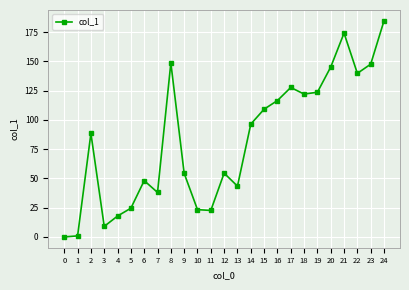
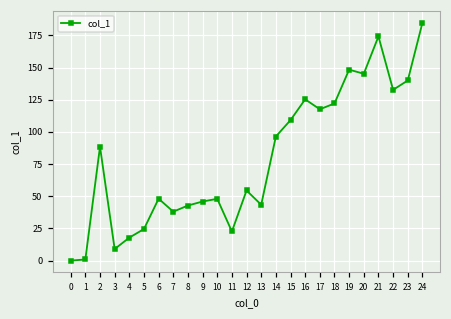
  {
    "0": 0,
    "1": 1,
    "2": 88,
    "3": 9,
    "4": 18,
    "5": 25,
    "6": 48,
    "7": 38,
-   "8": 149,
-   "9": 54,
-   "10": 23,
+   "8": 43,
+   "9": 46,
+   "10": 48,
    "11": 23,
    "12": 55,
    "13": 43,
    "14": 96,
    "15": 109,
-   "16": 117,
-   "17": 128,
+   "16": 125,
+   "17": 118,
    "18": 122,
-   "19": 124,
+   "19": 148,
    "20": 145,
    "21": 174,
-   "22": 140,
-   "23": 148,
+   "22": 133,
+   "23": 140,
    "24": 185
  }
